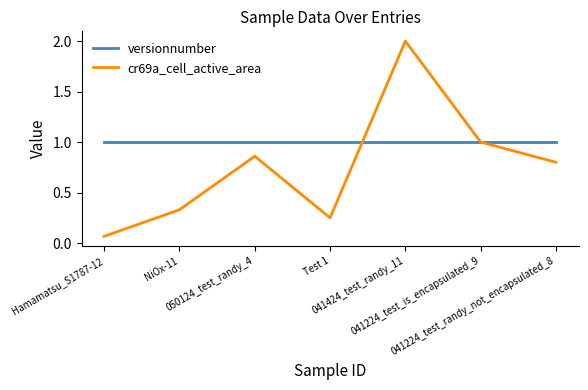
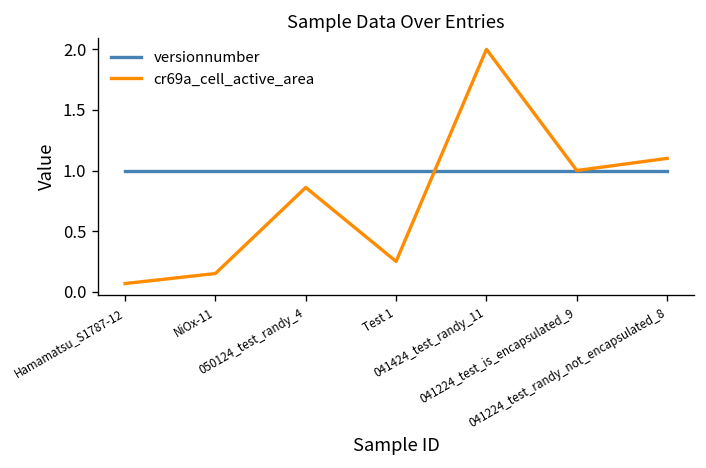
  {
    "versionnumber": {
      "Hamamatsu_S1787-12": 1.00,
      "NiOx-11": 1.00,
      "050124_test_randy_4": 1.00,
      "Test 1": 1.00,
      "041424_test_randy_11": 1.00,
      "041224_test_randy_not_encapsulated_8": 1.00
    },
    "cr69a_cell_active_area": {
      "Hamamatsu_S1787-12": 0.07,
-     "NiOx-11": 0.33,
+     "NiOx-11": 0.15,
      "050124_test_randy_4": 0.86,
      "Test 1": 0.25,
      "041424_test_randy_11": 2.00,
-     "041224_test_randy_not_encapsulated_8": 0.8
+     "041224_test_randy_not_encapsulated_8": 1.1
    }
  }
